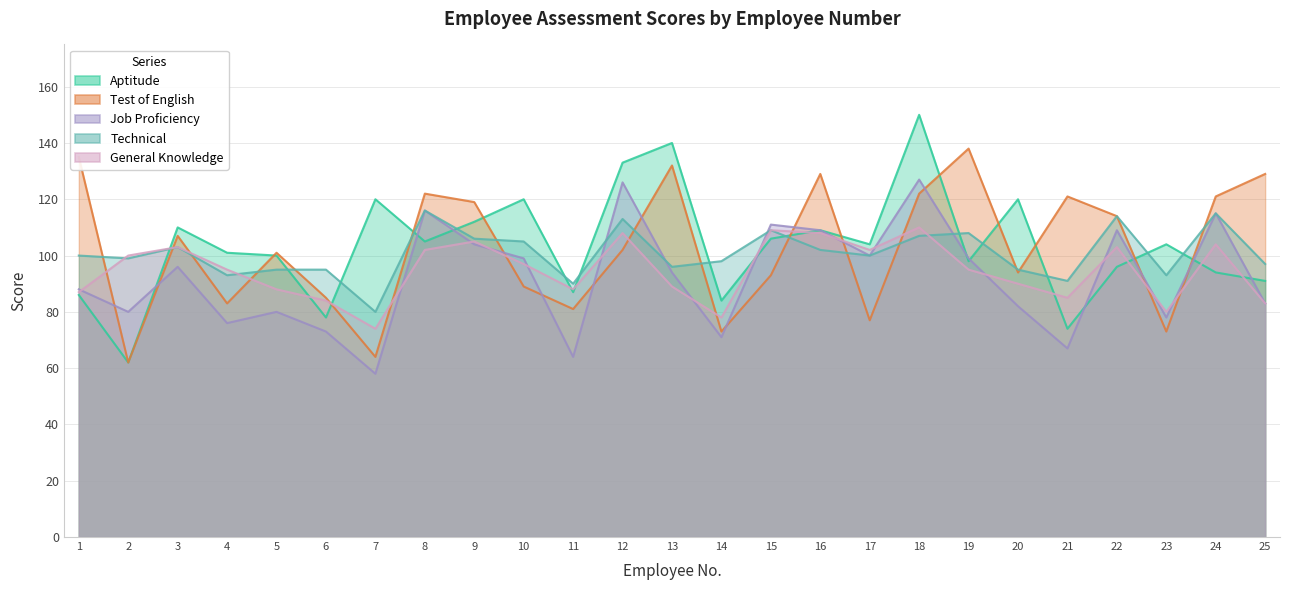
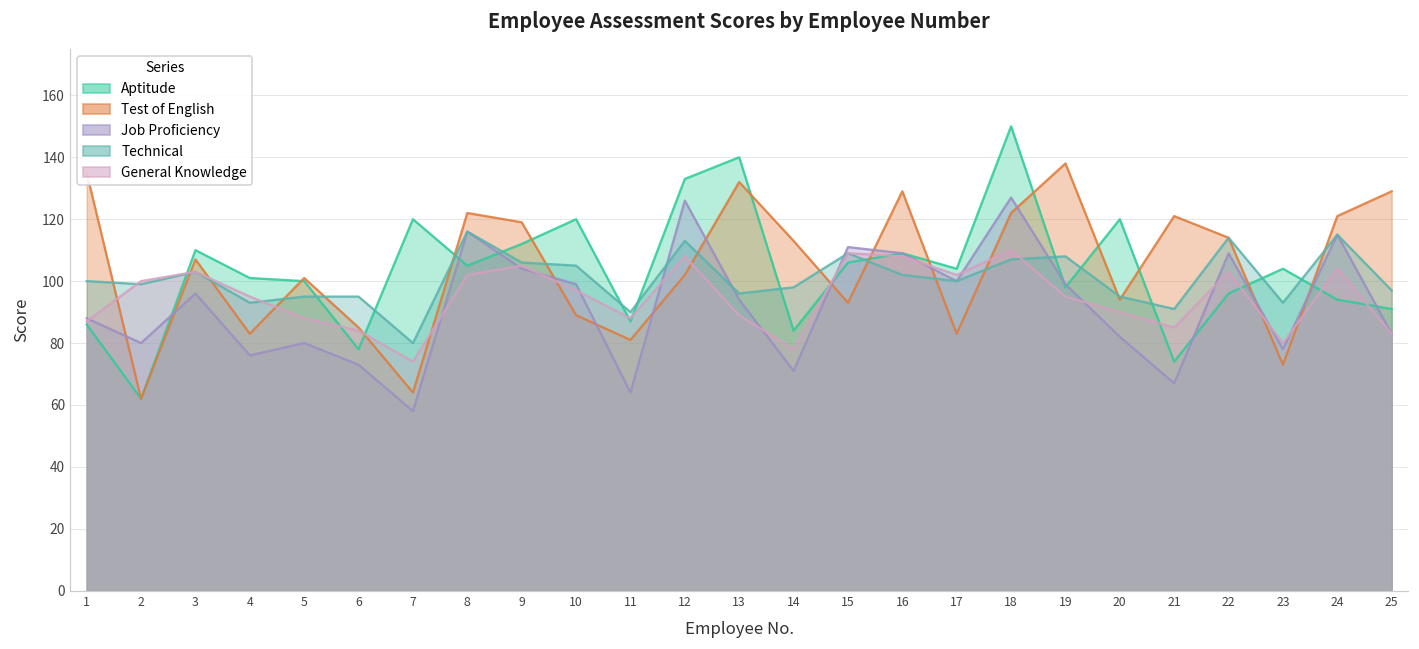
  {
    "Test of English": {
      "3": 107,
      "4": 83,
      "5": 101,
      "6": 85,
      "7": 64,
      "8": 122,
      "9": 119,
      "10": 89,
      "11": 81,
      "12": 102,
      "13": 132,
-     "14": 73,
+     "14": 113,
      "15": 93,
      "16": 129,
-     "17": 77,
+     "17": 83,
      "18": 122,
      "19": 138,
      "20": 94,
      "21": 121,
      "23": 73,
      "24": 121,
      "25": 129
    }
  }
